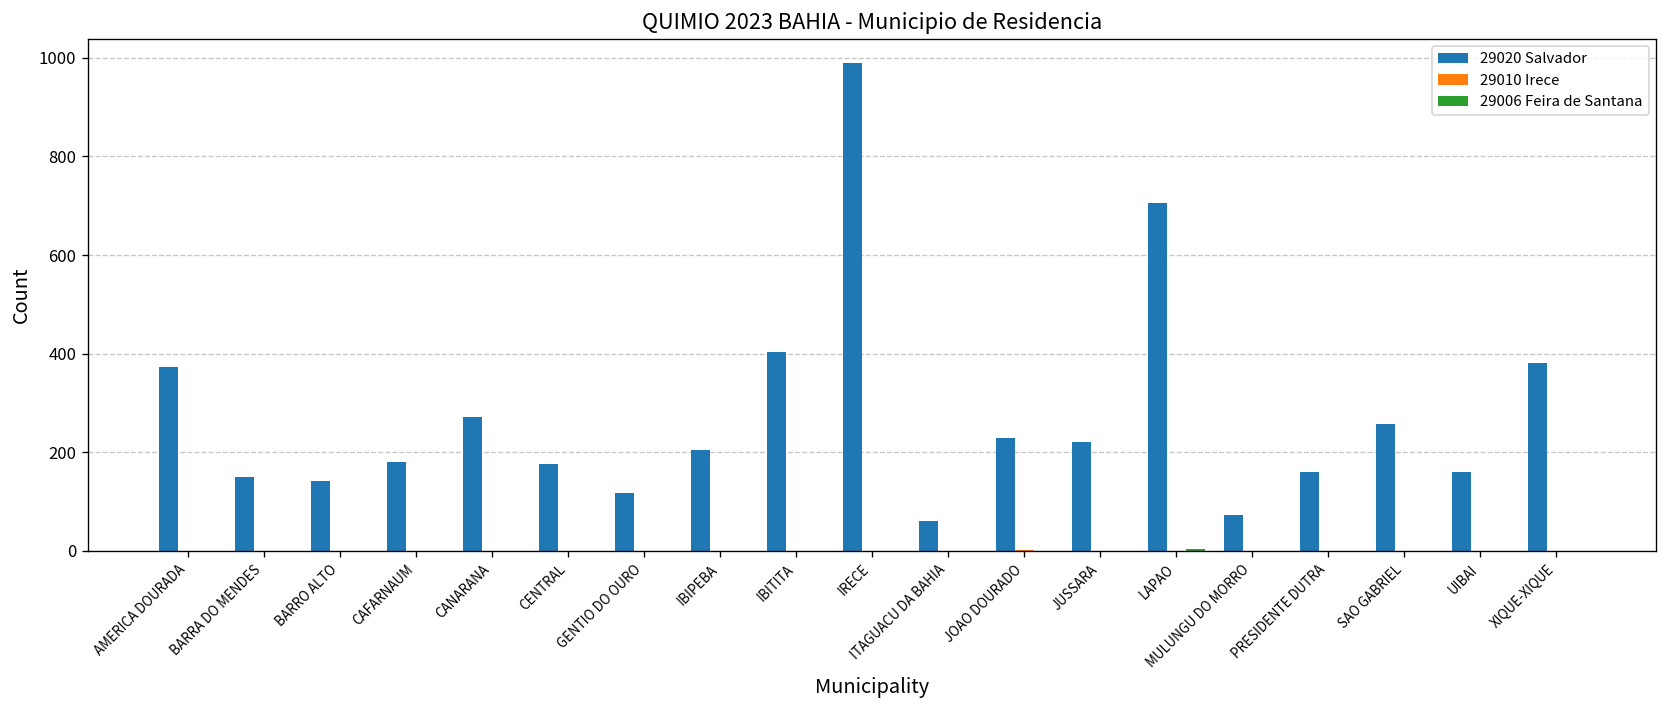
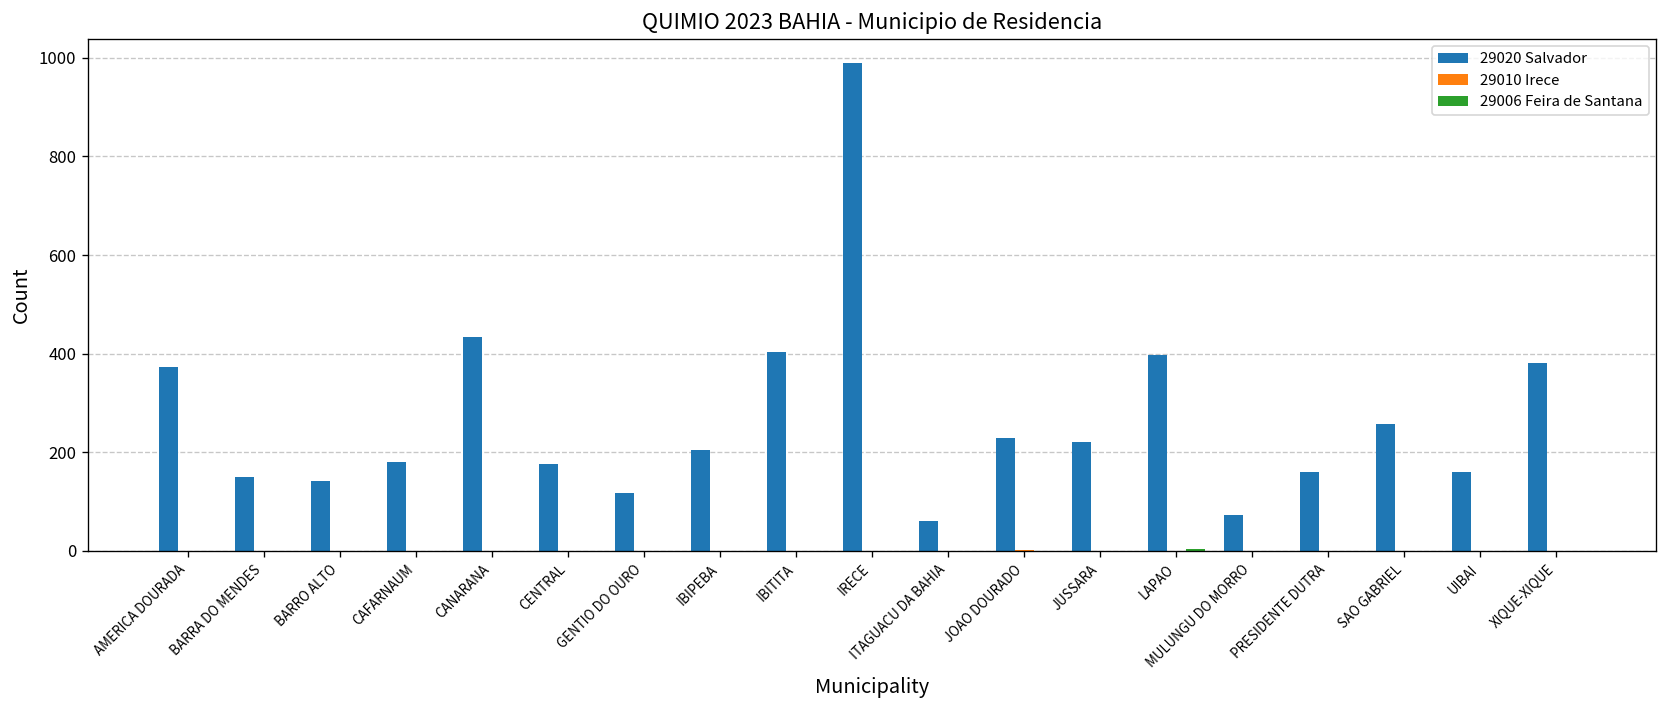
  {
    "29020 Salvador": {
      "AMERICA DOURADA": 370,
      "BARRA DO MENDES": 150,
      "BARRO ALTO": 140,
      "CAFARNAUM": 180,
-     "CANARANA": 270,
+     "CANARANA": 430,
      "CENTRAL": 180,
      "GENTIO DO OURO": 120,
      "IBIPEBA": 210,
      "IBITITA": 400,
      "IRECE": 990,
      "ITAGUACU DA BAHIA": 60,
      "JOAO DOURADO": 230,
      "JUSSARA": 220,
-     "LAPAO": 710,
+     "LAPAO": 400,
      "MULUNGU DO MORRO": 70,
      "PRESIDENTE DUTRA": 160,
      "SAO GABRIEL": 260,
      "UIBAI": 160,
      "XIQUE-XIQUE": 380
    },
    "29010 Irece": {
      "AMERICA DOURADA": 0,
      "BARRA DO MENDES": 0,
      "BARRO ALTO": 0,
      "CAFARNAUM": 0,
      "CANARANA": 0,
      "CENTRAL": 0,
      "GENTIO DO OURO": 0,
      "IBIPEBA": 0,
      "IBITITA": 0,
      "IRECE": 0,
      "ITAGUACU DA BAHIA": 0,
      "JUSSARA": 0,
      "LAPAO": 0,
      "MULUNGU DO MORRO": 0,
      "PRESIDENTE DUTRA": 0,
      "SAO GABRIEL": 0,
      "UIBAI": 0,
      "XIQUE-XIQUE": 0
    },
    "29006 Feira de Santana": {
      "AMERICA DOURADA": 0,
      "BARRA DO MENDES": 0,
      "BARRO ALTO": 0,
      "CAFARNAUM": 0,
      "CANARANA": 0,
      "CENTRAL": 0,
      "GENTIO DO OURO": 0,
      "IBIPEBA": 0,
      "IBITITA": 0,
      "IRECE": 0,
      "ITAGUACU DA BAHIA": 0,
      "JOAO DOURADO": 0,
      "JUSSARA": 0,
      "MULUNGU DO MORRO": 0,
      "PRESIDENTE DUTRA": 0,
      "SAO GABRIEL": 0,
      "UIBAI": 0,
      "XIQUE-XIQUE": 0
    }
  }
